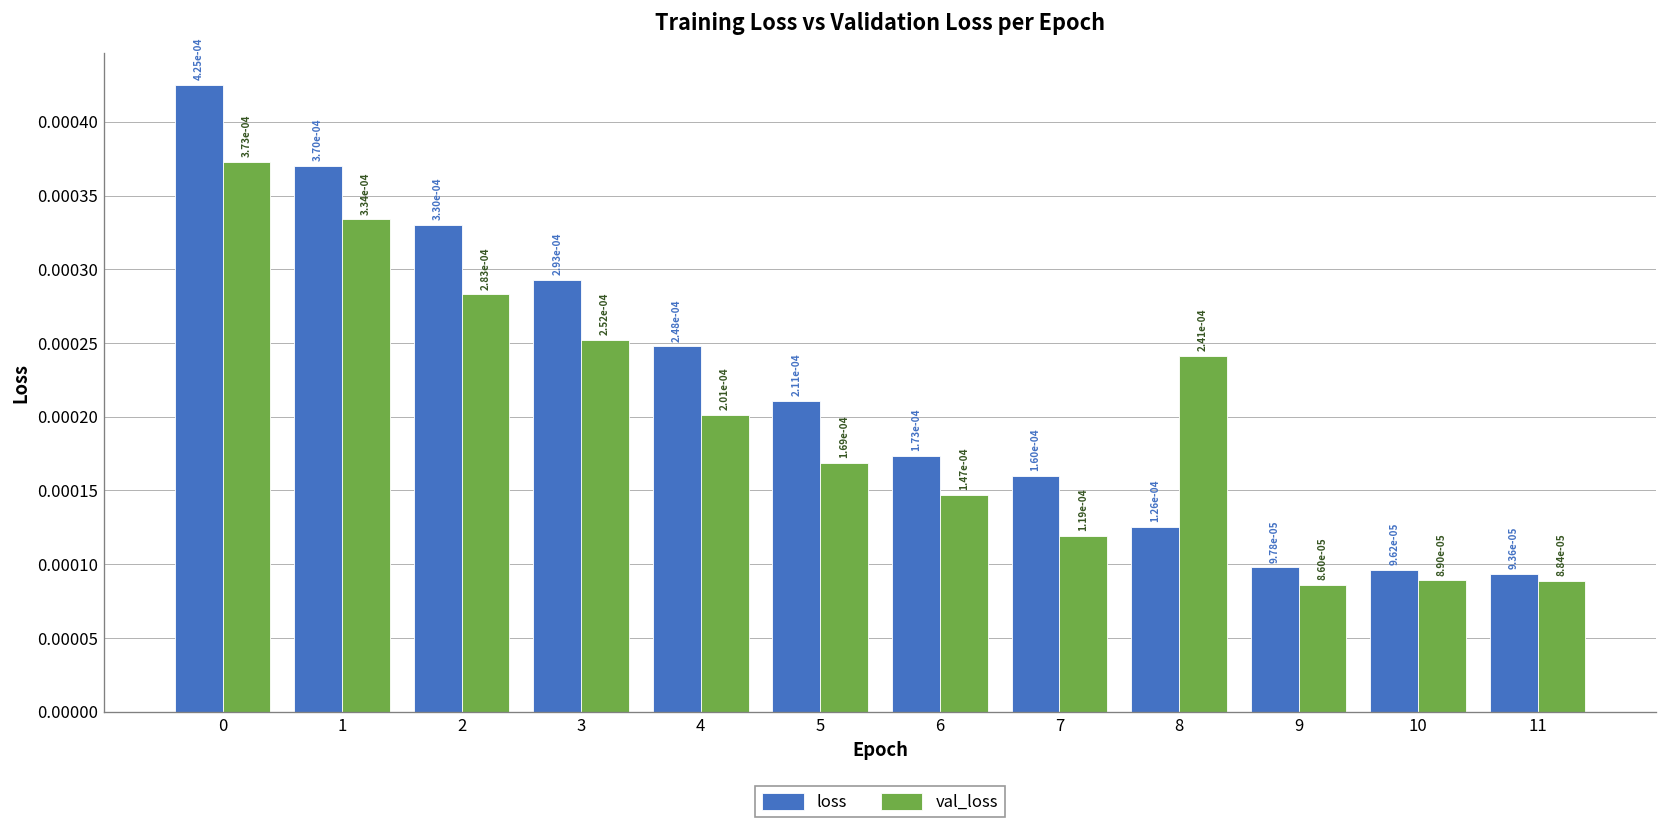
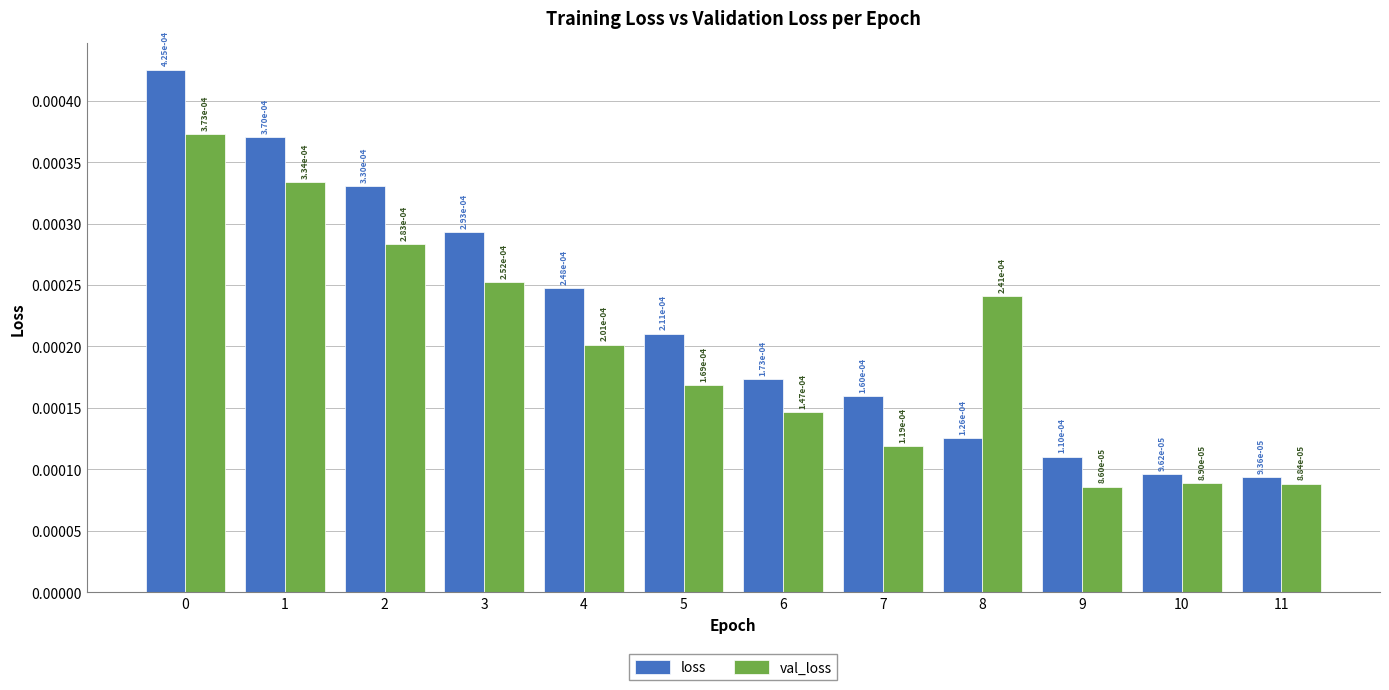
  {
    "loss": {
      "0": "4.25e-04",
      "1": "3.70e-04",
      "2": "3.30e-04",
      "3": "2.93e-04",
      "4": "2.48e-04",
      "5": "2.11e-04",
      "6": "1.73e-04",
      "7": "1.60e-04",
      "8": "1.26e-04",
-     "9": "9.78e-05",
+     "9": "1.10e-04",
      "10": "9.62e-05",
      "11": "9.36e-05"
    },
    "val_loss": {
      "0": "3.73e-04",
      "1": "3.34e-04",
      "2": "2.83e-04",
      "3": "2.52e-04",
      "4": "2.01e-04",
      "5": "1.69e-04",
      "6": "1.47e-04",
      "7": "1.19e-04",
      "8": "2.41e-04",
      "9": "8.60e-05",
      "10": "8.90e-05",
      "11": "8.84e-05"
    }
  }
